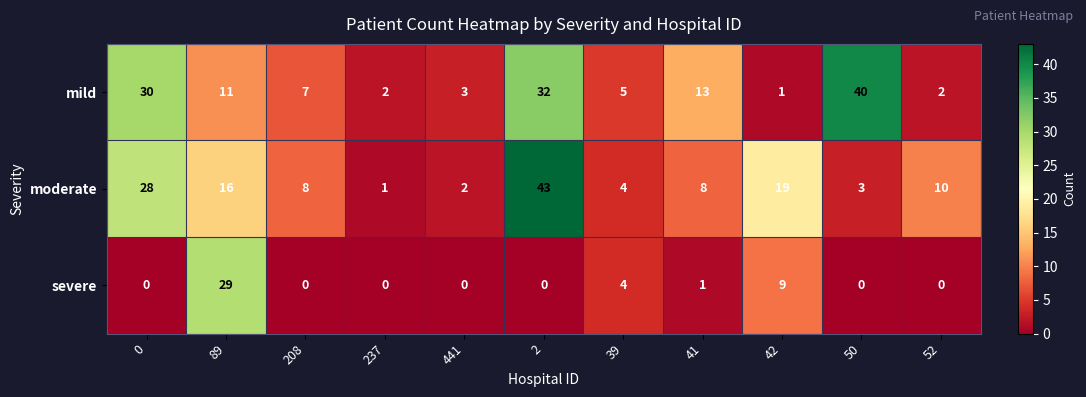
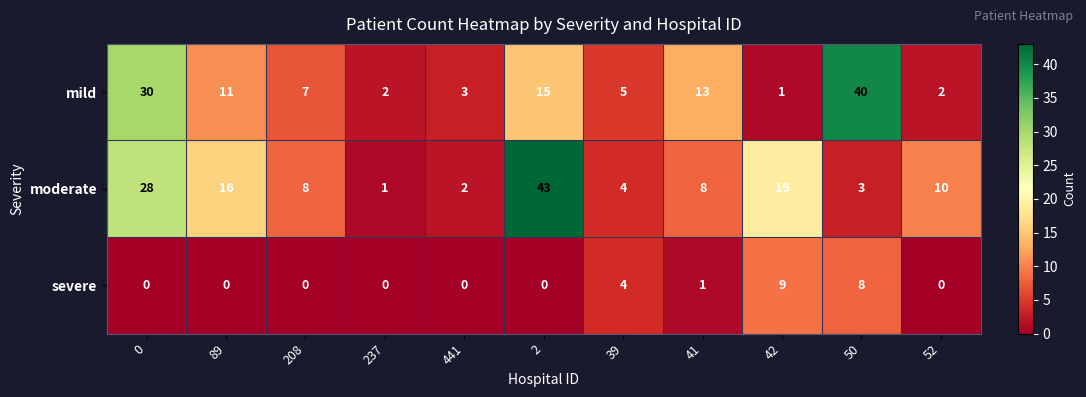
  {
    "mild": {
      "0": 30,
      "89": 11,
      "208": 7,
      "237": 2,
      "441": 3,
-     "2": 32,
+     "2": 15,
      "39": 5,
      "41": 13,
      "42": 1,
      "50": 40,
      "52": 2
    },
    "moderate": {
      "0": 28,
      "89": 16,
      "208": 8,
      "237": 1,
      "441": 2,
      "2": 43,
      "39": 4,
      "41": 8,
      "42": 19,
      "50": 3,
      "52": 10
    },
    "severe": {
      "0": 0,
-     "89": 29,
+     "89": 0,
      "208": 0,
      "237": 0,
      "441": 0,
      "2": 0,
      "39": 4,
      "41": 1,
      "42": 9,
-     "50": 0,
+     "50": 8,
      "52": 0
    }
  }
